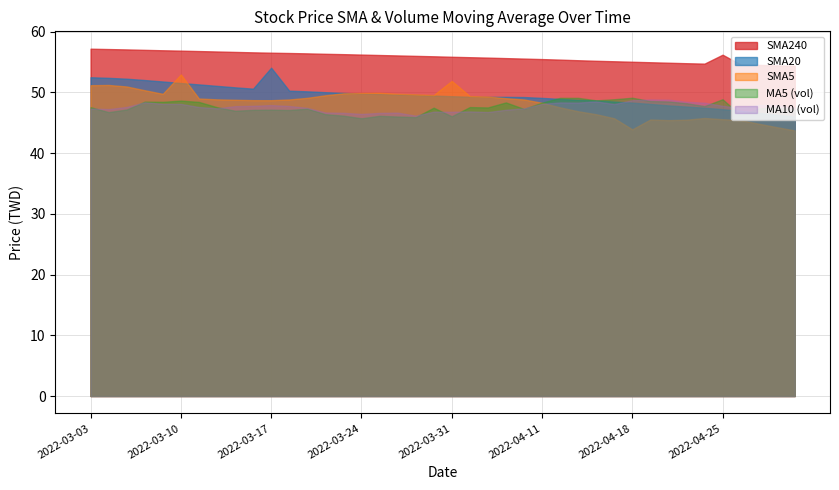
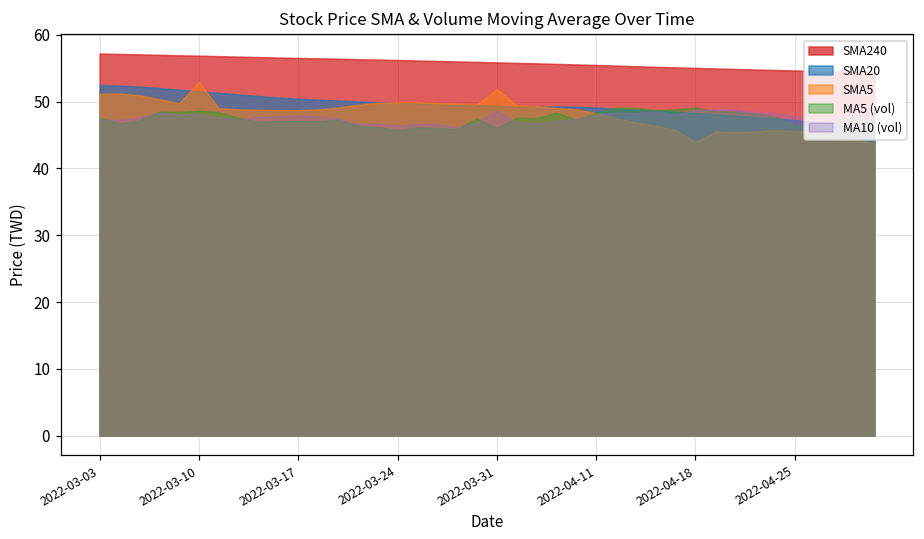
  {
    "SMA240": {
      "2022-03-03": 57,
      "2022-03-10": 57,
      "2022-03-17": 57,
      "2022-03-24": 56,
      "2022-03-31": 56,
      "2022-04-11": 55,
      "2022-04-18": 55,
-     "2022-04-25": 56
+     "2022-04-25": 55
    },
    "SMA20": {
      "2022-03-03": 52,
      "2022-03-10": 52,
-     "2022-03-17": 54,
+     "2022-03-17": 50,
      "2022-03-31": 49,
      "2022-04-11": 49,
      "2022-04-25": 47
    },
    "SMA5": {
      "2022-03-03": 51,
      "2022-03-10": 53,
      "2022-03-17": 49,
      "2022-03-31": 52,
      "2022-04-18": 44,
      "2022-04-25": 46
    },
    "MA5 (vol)": {
      "2022-03-10": 49,
      "2022-03-17": 47,
      "2022-03-24": 46,
      "2022-03-31": 46,
-     "2022-04-25": 49
+     "2022-04-25": 46
    },
    "MA10 (vol)": {
      "2022-03-10": 48,
      "2022-03-17": 48,
      "2022-03-24": 46,
-     "2022-03-31": 47,
+     "2022-03-31": 49,
      "2022-04-25": 48
    }
  }
